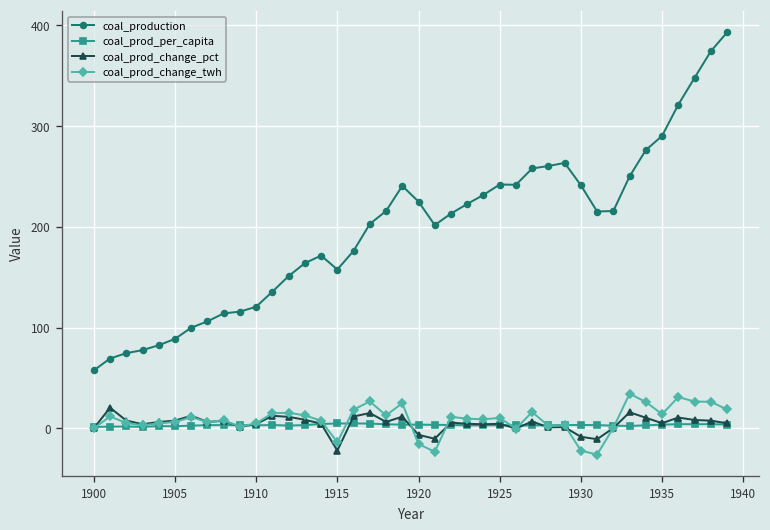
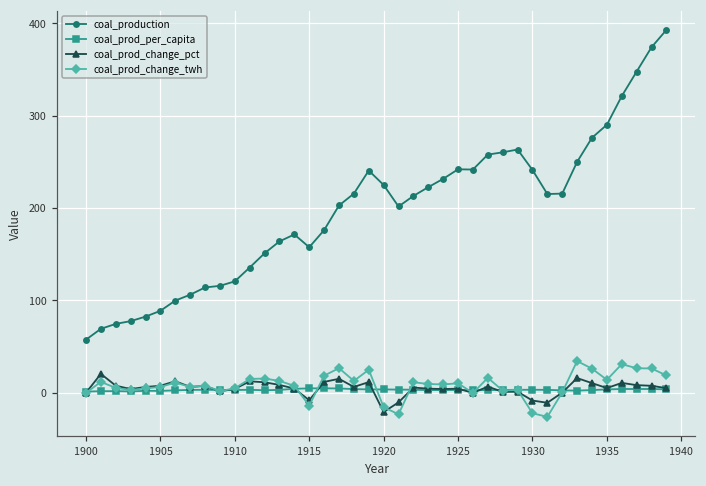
  {
    "coal_prod_change_pct": {
-     "1915": -20,
-     "1920": -10,
+     "1915": -10,
+     "1920": -20,
      "1930": -10
    }
  }
